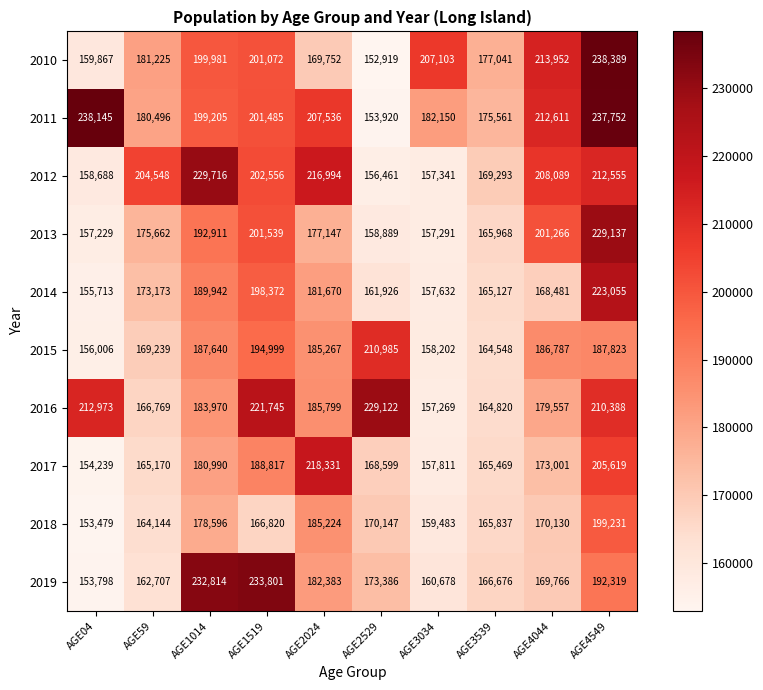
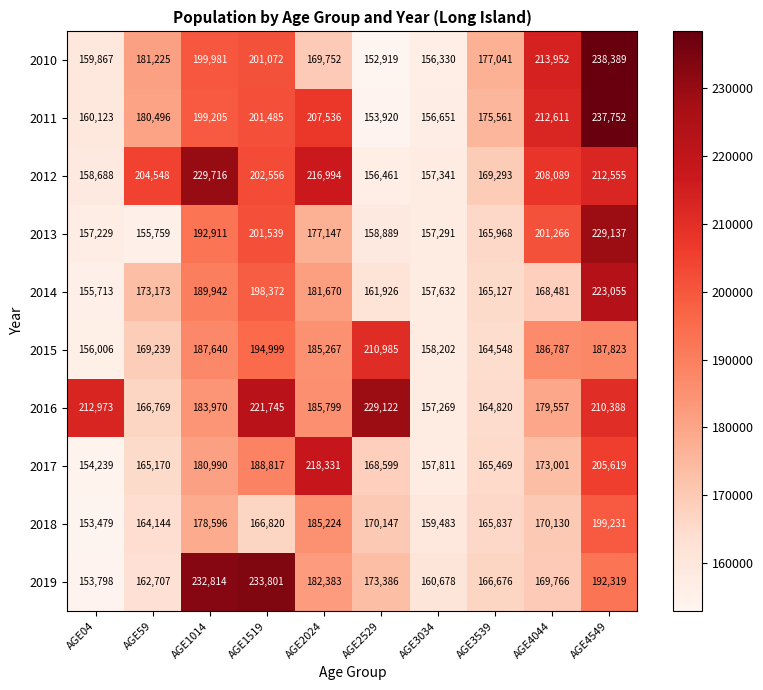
  {
    "2010": {
      "AGE04": "159,867",
      "AGE59": "181,225",
      "AGE1014": "199,981",
      "AGE1519": "201,072",
      "AGE2024": "169,752",
      "AGE2529": "152,919",
-     "AGE3034": "207,103",
+     "AGE3034": "156,330",
      "AGE3539": "177,041",
      "AGE4044": "213,952",
      "AGE4549": "238,389"
    },
    "2011": {
-     "AGE04": "238,145",
+     "AGE04": "160,123",
      "AGE59": "180,496",
      "AGE1014": "199,205",
      "AGE1519": "201,485",
      "AGE2024": "207,536",
      "AGE2529": "153,920",
-     "AGE3034": "182,150",
+     "AGE3034": "156,651",
      "AGE3539": "175,561",
      "AGE4044": "212,611",
      "AGE4549": "237,752"
    },
    "2012": {
      "AGE04": "158,688",
      "AGE59": "204,548",
      "AGE1014": "229,716",
      "AGE1519": "202,556",
      "AGE2024": "216,994",
      "AGE2529": "156,461",
      "AGE3034": "157,341",
      "AGE3539": "169,293",
      "AGE4044": "208,089",
      "AGE4549": "212,555"
    },
    "2013": {
      "AGE04": "157,229",
-     "AGE59": "175,662",
+     "AGE59": "155,759",
      "AGE1014": "192,911",
      "AGE1519": "201,539",
      "AGE2024": "177,147",
      "AGE2529": "158,889",
      "AGE3034": "157,291",
      "AGE3539": "165,968",
      "AGE4044": "201,266",
      "AGE4549": "229,137"
    },
    "2014": {
      "AGE04": "155,713",
      "AGE59": "173,173",
      "AGE1014": "189,942",
      "AGE1519": "198,372",
      "AGE2024": "181,670",
      "AGE2529": "161,926",
      "AGE3034": "157,632",
      "AGE3539": "165,127",
      "AGE4044": "168,481",
      "AGE4549": "223,055"
    },
    "2015": {
      "AGE04": "156,006",
      "AGE59": "169,239",
      "AGE1014": "187,640",
      "AGE1519": "194,999",
      "AGE2024": "185,267",
      "AGE2529": "210,985",
      "AGE3034": "158,202",
      "AGE3539": "164,548",
      "AGE4044": "186,787",
      "AGE4549": "187,823"
    },
    "2016": {
      "AGE04": "212,973",
      "AGE59": "166,769",
      "AGE1014": "183,970",
      "AGE1519": "221,745",
      "AGE2024": "185,799",
      "AGE2529": "229,122",
      "AGE3034": "157,269",
      "AGE3539": "164,820",
      "AGE4044": "179,557",
      "AGE4549": "210,388"
    },
    "2017": {
      "AGE04": "154,239",
      "AGE59": "165,170",
      "AGE1014": "180,990",
      "AGE1519": "188,817",
      "AGE2024": "218,331",
      "AGE2529": "168,599",
      "AGE3034": "157,811",
      "AGE3539": "165,469",
      "AGE4044": "173,001",
      "AGE4549": "205,619"
    },
    "2018": {
      "AGE04": "153,479",
      "AGE59": "164,144",
      "AGE1014": "178,596",
      "AGE1519": "166,820",
      "AGE2024": "185,224",
      "AGE2529": "170,147",
      "AGE3034": "159,483",
      "AGE3539": "165,837",
      "AGE4044": "170,130",
      "AGE4549": "199,231"
    },
    "2019": {
      "AGE04": "153,798",
      "AGE59": "162,707",
      "AGE1014": "232,814",
      "AGE1519": "233,801",
      "AGE2024": "182,383",
      "AGE2529": "173,386",
      "AGE3034": "160,678",
      "AGE3539": "166,676",
      "AGE4044": "169,766",
      "AGE4549": "192,319"
    }
  }
